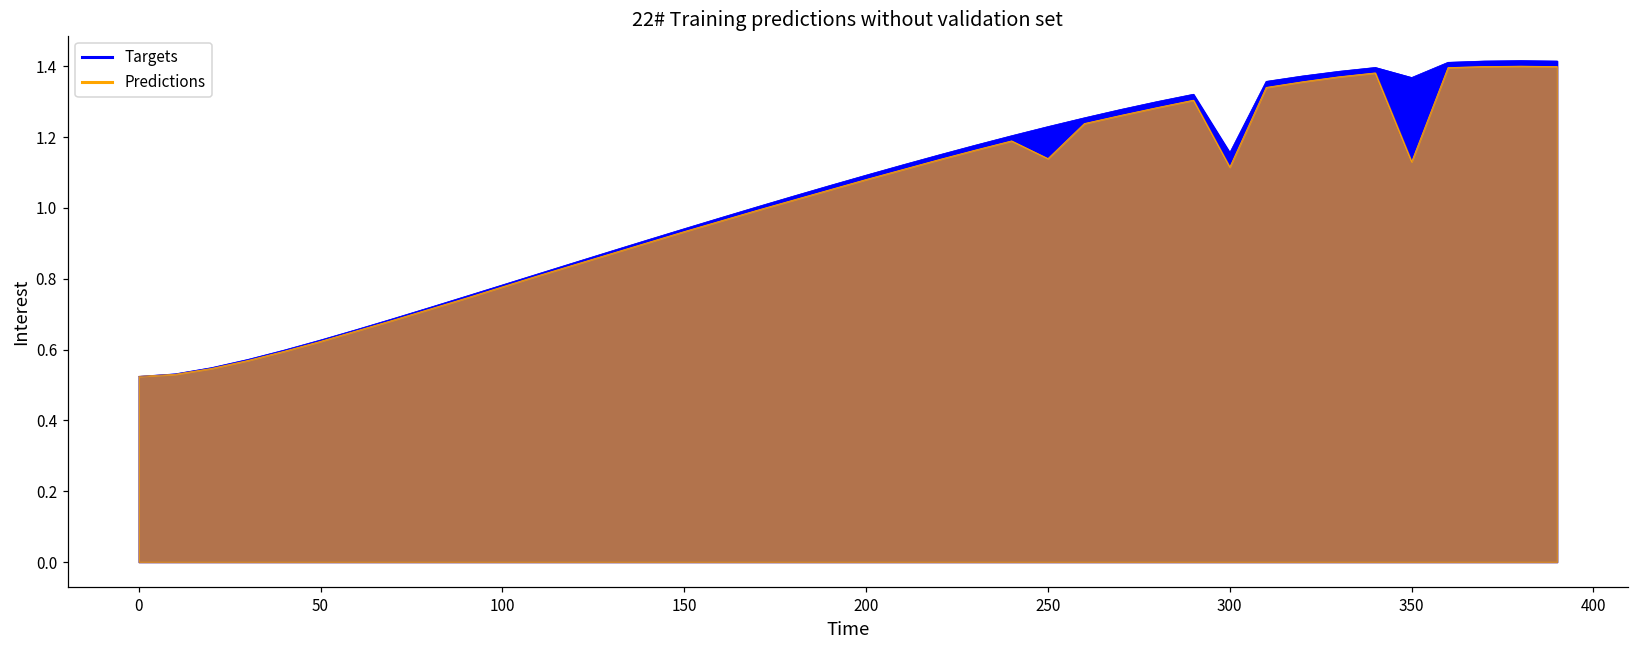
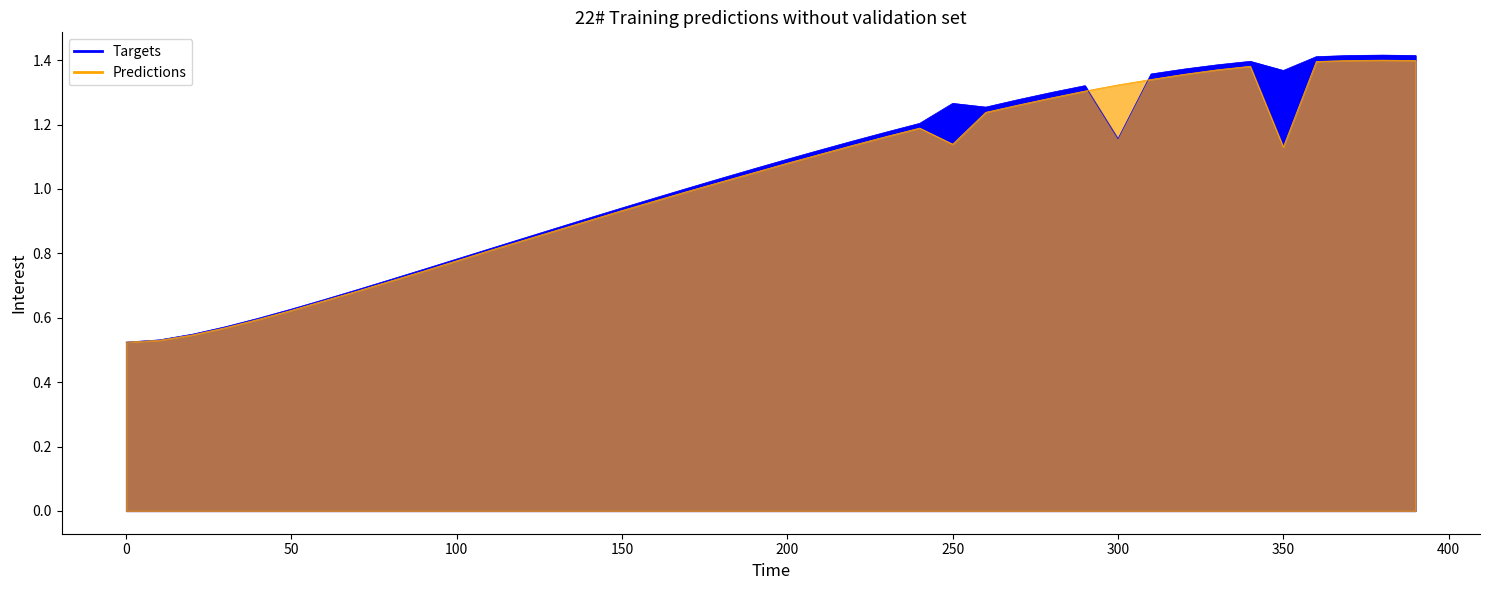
  {
    "Targets": {
      "150": 0.94,
      "200": 1.09,
-     "250": 1.23,
+     "250": 1.27,
      "300": 1.16,
      "350": 1.37
    },
    "Predictions": {
      "150": 0.93,
      "200": 1.08,
      "250": 1.14,
-     "300": 1.12,
+     "300": 1.32,
      "350": 1.13
    }
  }
